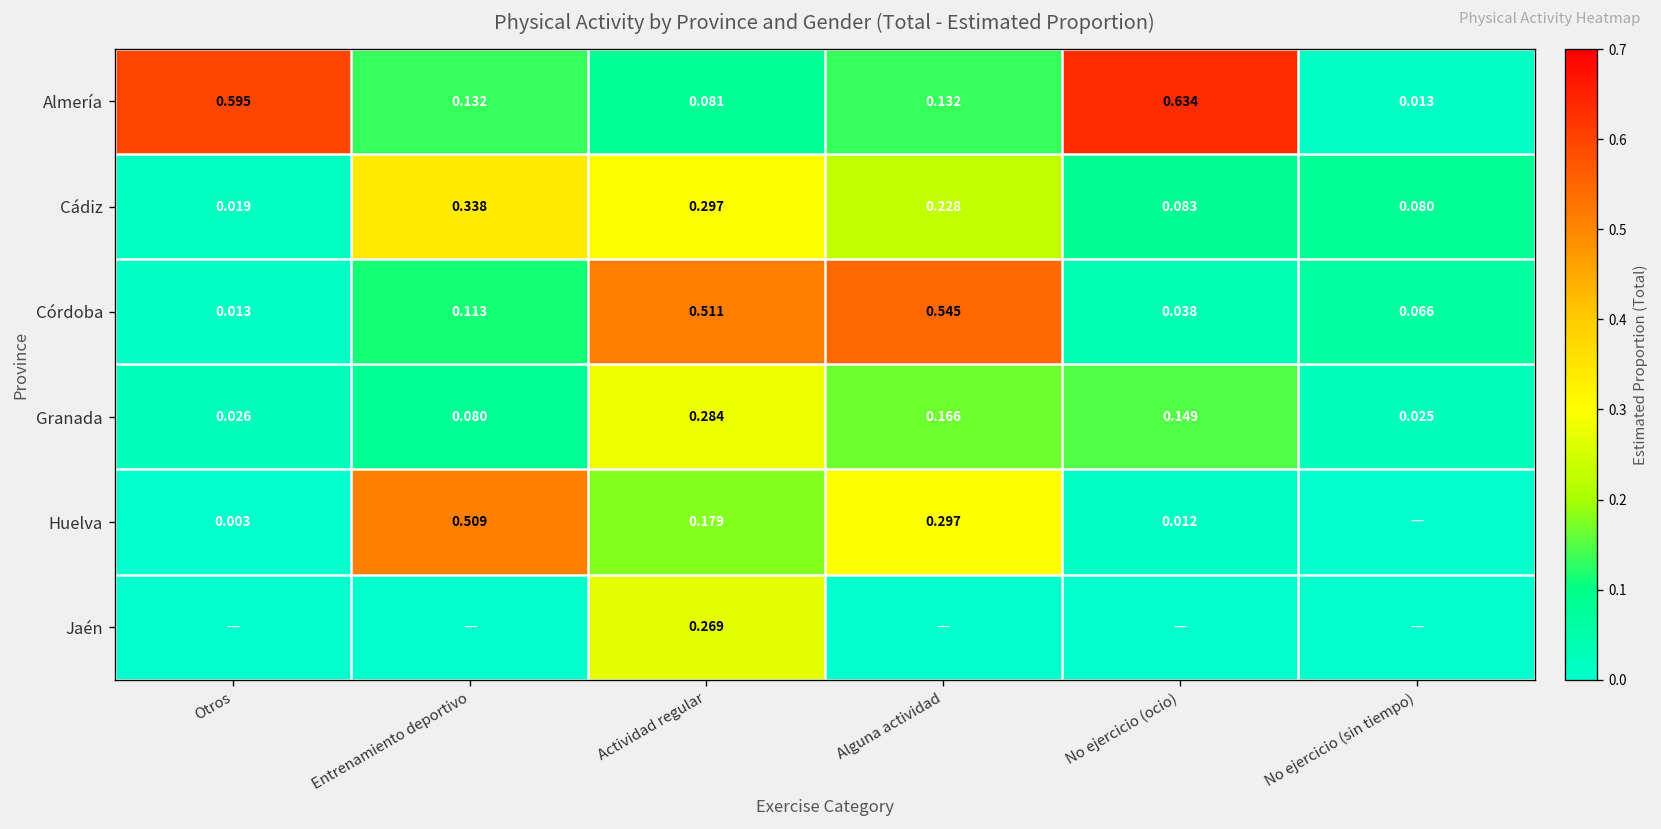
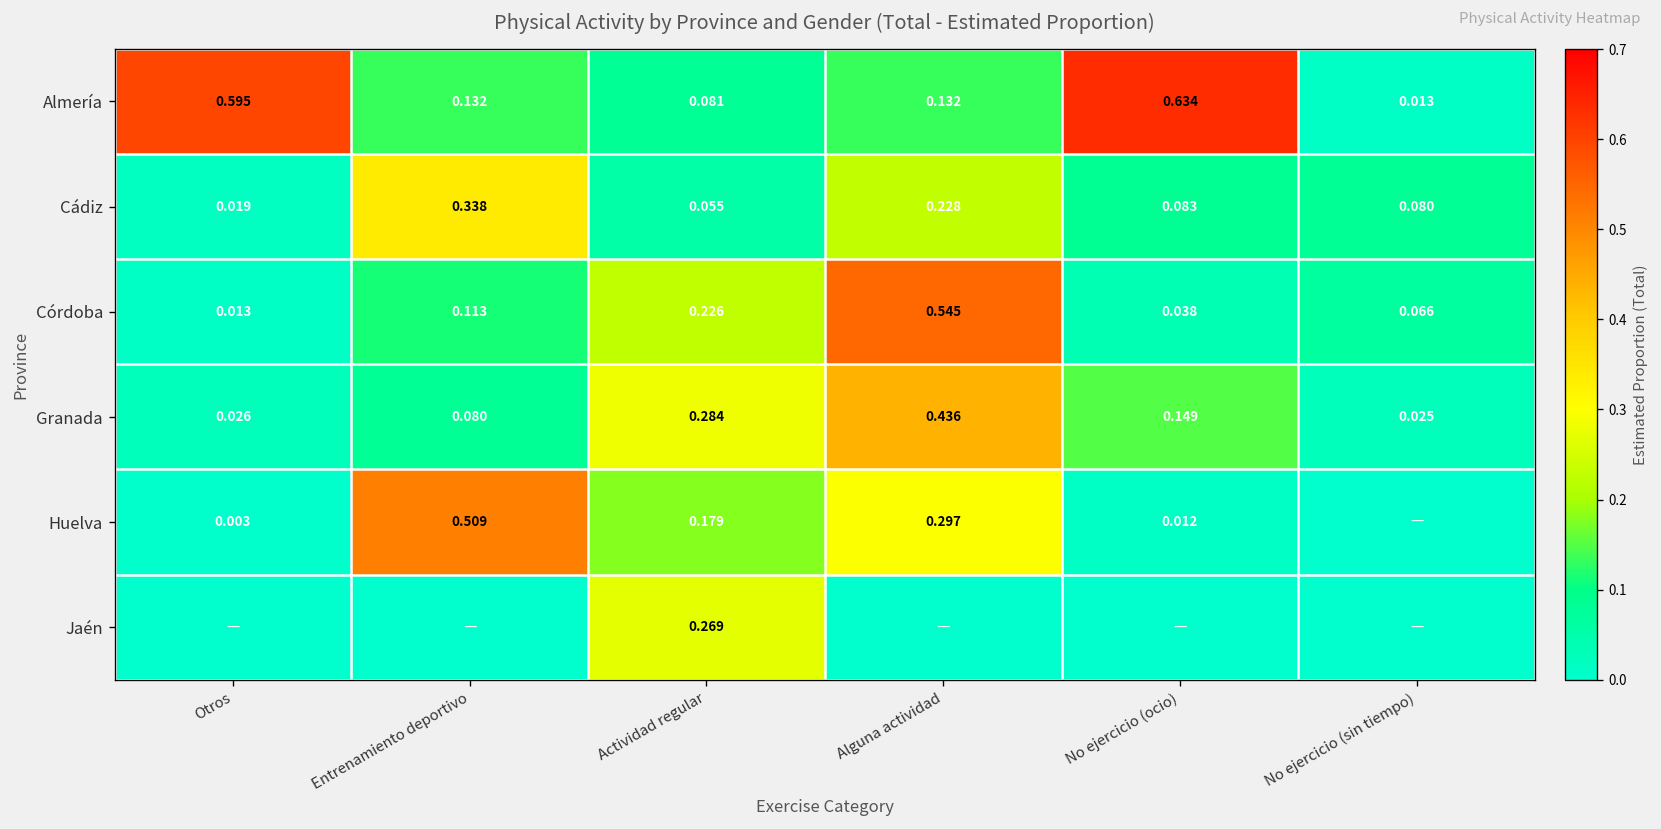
  {
    "Almería": {
      "Otros": 0.595,
      "Entrenamiento deportivo": 0.132,
      "Actividad regular": 0.081,
      "Alguna actividad": 0.132,
      "No ejercicio (ocio)": 0.634,
      "No ejercicio (sin tiempo)": 0.013
    },
    "Cádiz": {
      "Otros": 0.019,
      "Entrenamiento deportivo": 0.338,
-     "Actividad regular": 0.297,
+     "Actividad regular": 0.055,
      "Alguna actividad": 0.228,
      "No ejercicio (ocio)": 0.083,
      "No ejercicio (sin tiempo)": 0.080
    },
    "Córdoba": {
      "Otros": 0.013,
      "Entrenamiento deportivo": 0.113,
-     "Actividad regular": 0.511,
+     "Actividad regular": 0.226,
      "Alguna actividad": 0.545,
      "No ejercicio (ocio)": 0.038,
      "No ejercicio (sin tiempo)": 0.066
    },
    "Granada": {
      "Otros": 0.026,
      "Entrenamiento deportivo": 0.080,
      "Actividad regular": 0.284,
-     "Alguna actividad": 0.166,
+     "Alguna actividad": 0.436,
      "No ejercicio (ocio)": 0.149,
      "No ejercicio (sin tiempo)": 0.025
    },
    "Huelva": {
      "Otros": 0.003,
      "Entrenamiento deportivo": 0.509,
      "Actividad regular": 0.179,
      "Alguna actividad": 0.297,
      "No ejercicio (ocio)": 0.012
    },
    "Jaén": {
      "Actividad regular": 0.269
    }
  }
